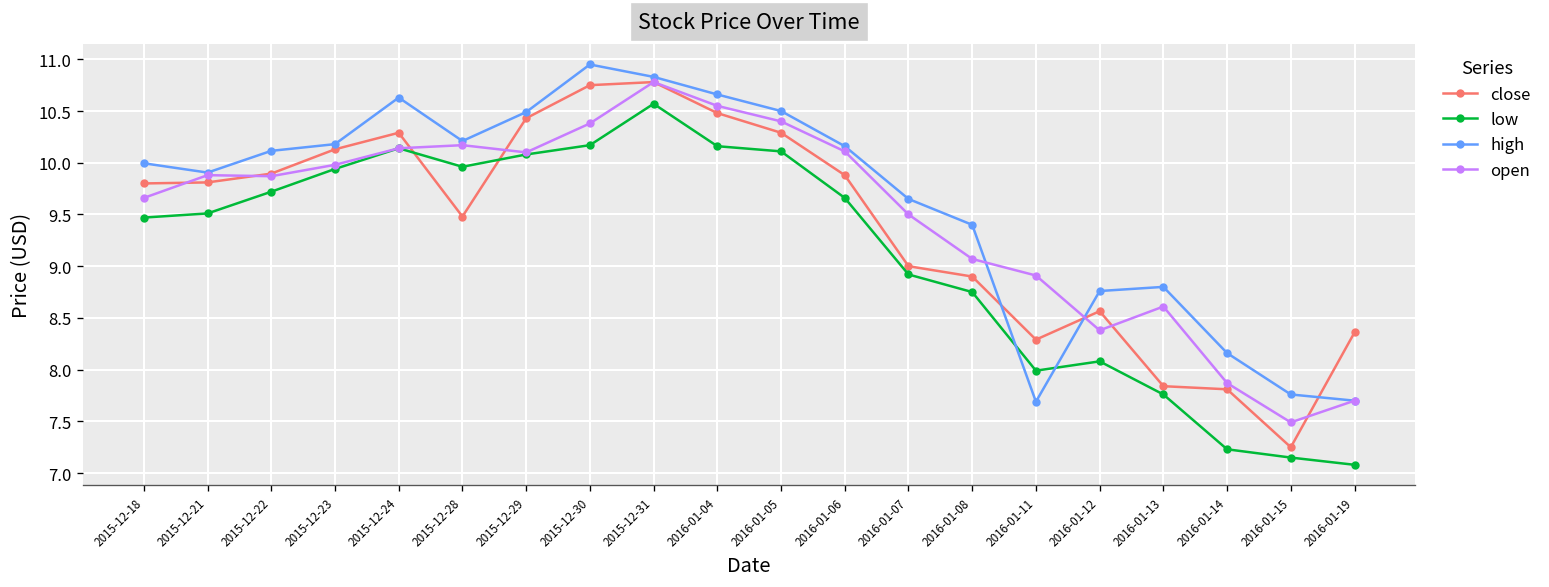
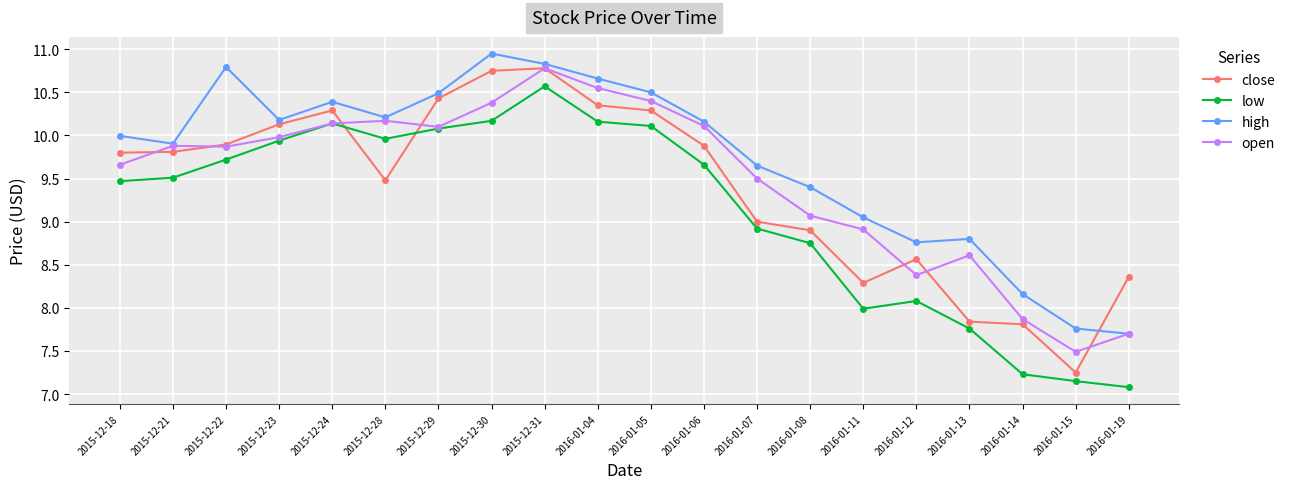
  {
    "close": {
      "2015-12-18": 9.8,
      "2015-12-21": 9.8,
      "2015-12-23": 10.1,
      "2015-12-24": 10.3,
      "2015-12-28": 9.5,
      "2015-12-29": 10.4,
      "2015-12-30": 10.8,
-     "2016-01-04": 10.5,
+     "2016-01-04": 10.4,
      "2016-01-05": 10.3,
      "2016-01-06": 9.9,
      "2016-01-07": 9.0,
      "2016-01-08": 8.9,
      "2016-01-11": 8.3,
      "2016-01-12": 8.6,
      "2016-01-13": 7.8,
      "2016-01-14": 7.8,
      "2016-01-15": 7.3,
      "2016-01-19": 8.4
    },
    "low": {
      "2015-12-18": 9.5,
      "2015-12-21": 9.5,
      "2015-12-22": 9.7,
      "2015-12-23": 9.9,
      "2015-12-28": 10.0,
      "2015-12-30": 10.2,
      "2015-12-31": 10.6,
      "2016-01-04": 10.2,
      "2016-01-05": 10.1,
      "2016-01-06": 9.7,
      "2016-01-07": 8.9,
      "2016-01-08": 8.8,
      "2016-01-11": 8.0,
      "2016-01-12": 8.1,
      "2016-01-13": 7.8,
      "2016-01-14": 7.2,
      "2016-01-15": 7.2,
      "2016-01-19": 7.1
    },
    "high": {
      "2015-12-18": 10.0,
-     "2015-12-22": 10.1,
+     "2015-12-22": 10.8,
      "2015-12-23": 10.2,
-     "2015-12-24": 10.6,
+     "2015-12-24": 10.4,
      "2015-12-28": 10.2,
      "2015-12-29": 10.5,
      "2015-12-30": 11.0,
      "2015-12-31": 10.8,
      "2016-01-04": 10.7,
      "2016-01-05": 10.5,
      "2016-01-06": 10.2,
      "2016-01-07": 9.7,
      "2016-01-08": 9.4,
-     "2016-01-11": 7.7,
+     "2016-01-11": 9.1,
      "2016-01-12": 8.8,
      "2016-01-13": 8.8,
      "2016-01-14": 8.2,
      "2016-01-15": 7.8
    },
    "open": {
      "2015-12-18": 9.7,
      "2015-12-23": 10.0,
      "2015-12-28": 10.2,
      "2015-12-30": 10.4,
      "2016-01-04": 10.6,
      "2016-01-05": 10.4,
      "2016-01-06": 10.1,
      "2016-01-07": 9.5,
      "2016-01-08": 9.1,
      "2016-01-11": 8.9,
      "2016-01-12": 8.4,
      "2016-01-13": 8.6,
      "2016-01-14": 7.9,
      "2016-01-15": 7.5
    }
  }
